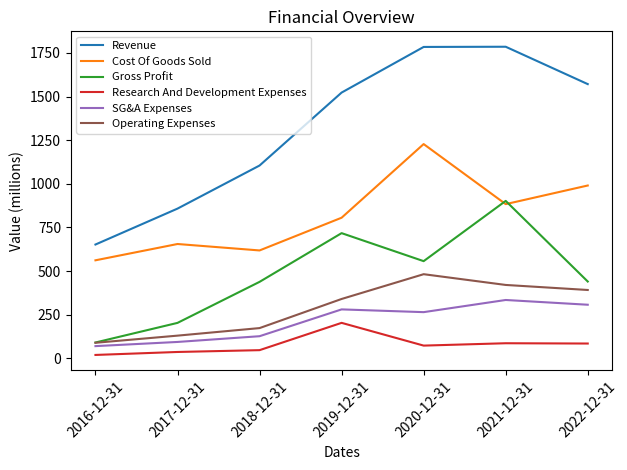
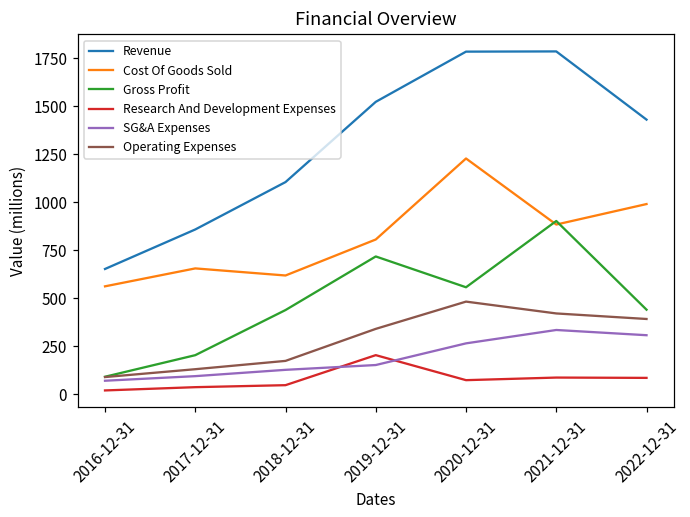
  {
    "Revenue": {
      "2016-12-31": 650,
      "2017-12-31": 860,
      "2018-12-31": 1100,
      "2019-12-31": 1520,
      "2020-12-31": 1780,
      "2021-12-31": 1790,
-     "2022-12-31": 1570
+     "2022-12-31": 1430
    },
    "Cost Of Goods Sold": {
      "2016-12-31": 560,
      "2017-12-31": 660,
      "2018-12-31": 620,
      "2019-12-31": 810,
      "2020-12-31": 1230,
      "2021-12-31": 880,
      "2022-12-31": 990
    },
    "Gross Profit": {
      "2017-12-31": 200,
      "2018-12-31": 440,
      "2019-12-31": 720,
      "2020-12-31": 560,
      "2021-12-31": 900,
      "2022-12-31": 440
    },
    "Research And Development Expenses": {
      "2016-12-31": 20,
      "2017-12-31": 40,
      "2018-12-31": 50,
      "2019-12-31": 200,
      "2020-12-31": 70,
      "2021-12-31": 90,
      "2022-12-31": 80
    },
    "SG&A Expenses": {
      "2016-12-31": 70,
      "2017-12-31": 90,
      "2018-12-31": 130,
-     "2019-12-31": 280,
+     "2019-12-31": 150,
      "2020-12-31": 260,
      "2021-12-31": 330,
      "2022-12-31": 310
    },
    "Operating Expenses": {
      "2017-12-31": 130,
      "2018-12-31": 170,
      "2019-12-31": 340,
      "2020-12-31": 480,
      "2021-12-31": 420,
      "2022-12-31": 390
    }
  }
